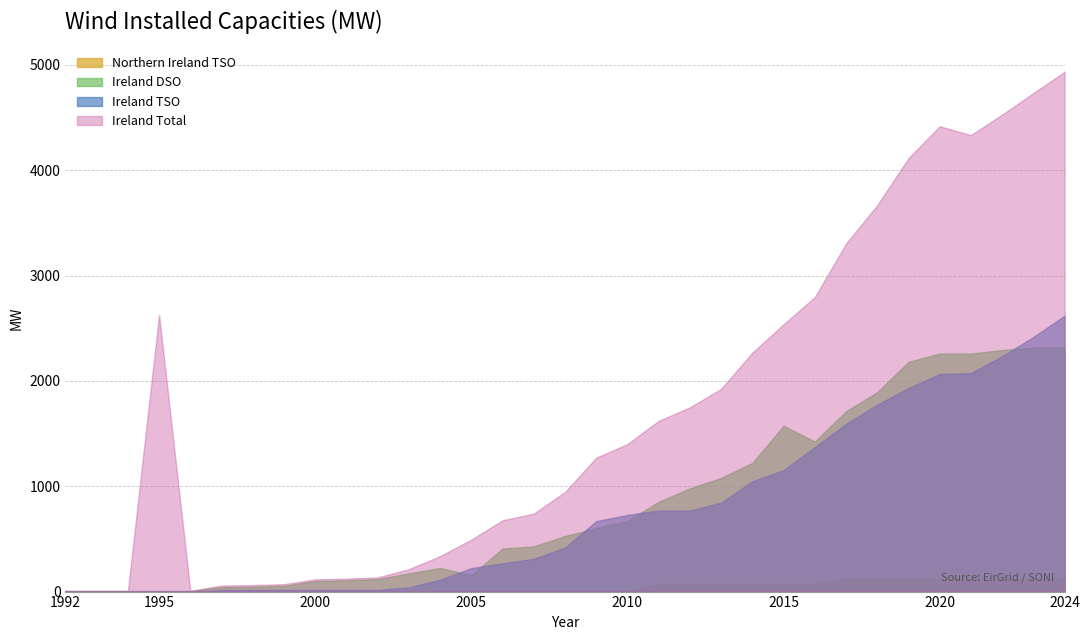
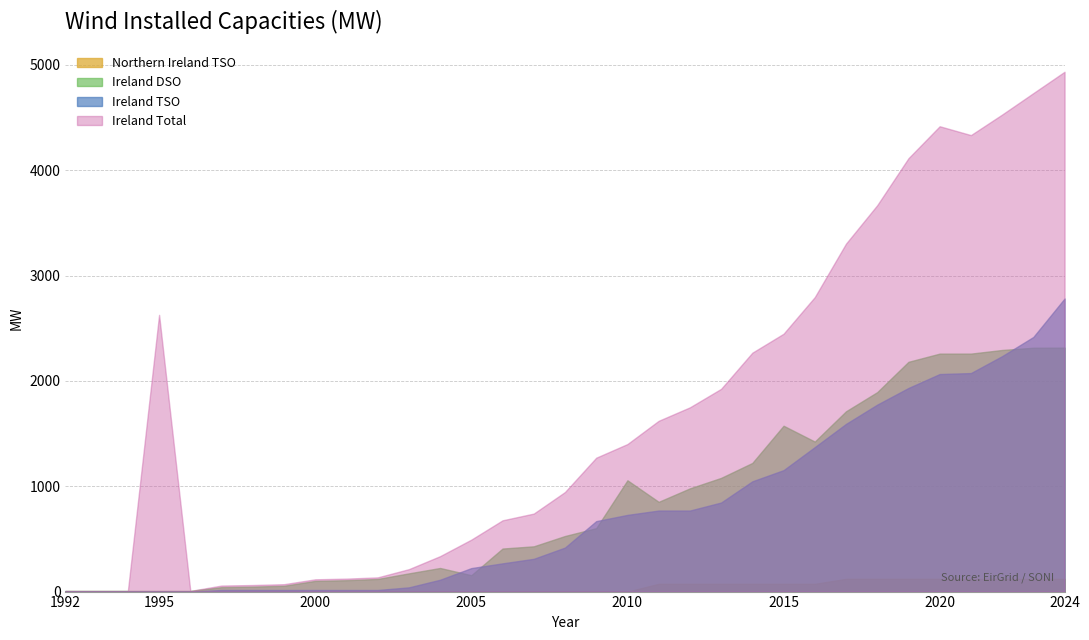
  {
    "Northern Ireland TSO": {
      "2005": 0,
      "2010": 0,
      "2015": 70,
      "2020": 120,
      "2024": 120
    },
    "Ireland DSO": {
      "2005": 160,
-     "2010": 670,
+     "2010": 1060,
      "2015": 1570,
      "2020": 2260,
      "2024": 2320
    },
    "Ireland TSO": {
      "2005": 220,
      "2010": 730,
      "2015": 1150,
      "2020": 2060,
-     "2024": 2620
+     "2024": 2780
    },
    "Ireland Total": {
      "1995": 2630,
      "2005": 490,
      "2010": 1400,
-     "2015": 2540,
+     "2015": 2450,
      "2020": 4420,
      "2024": 4930
    }
  }
